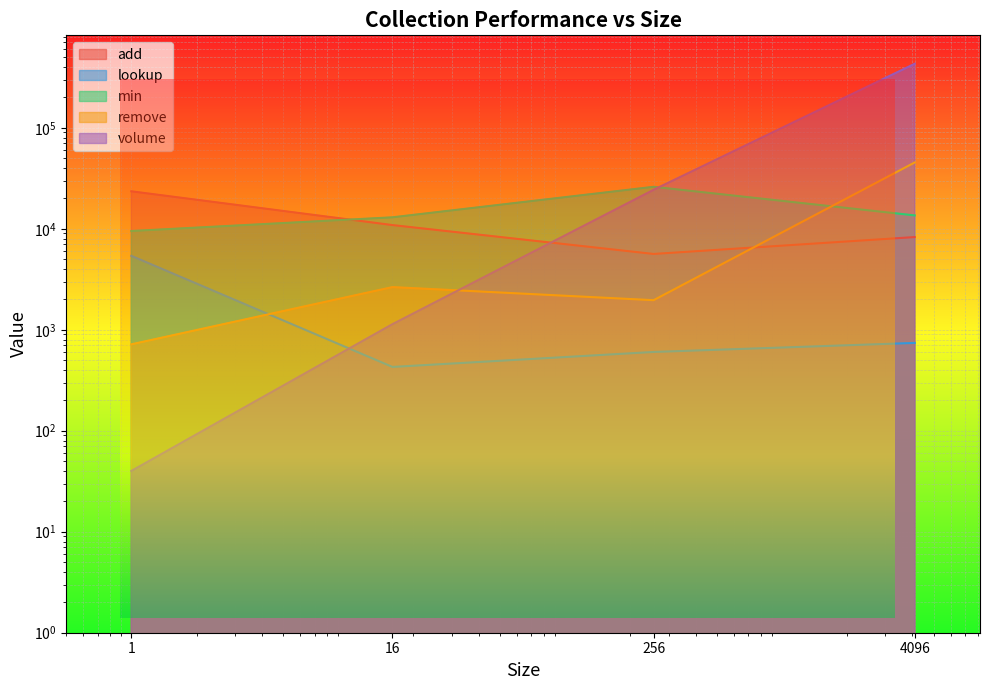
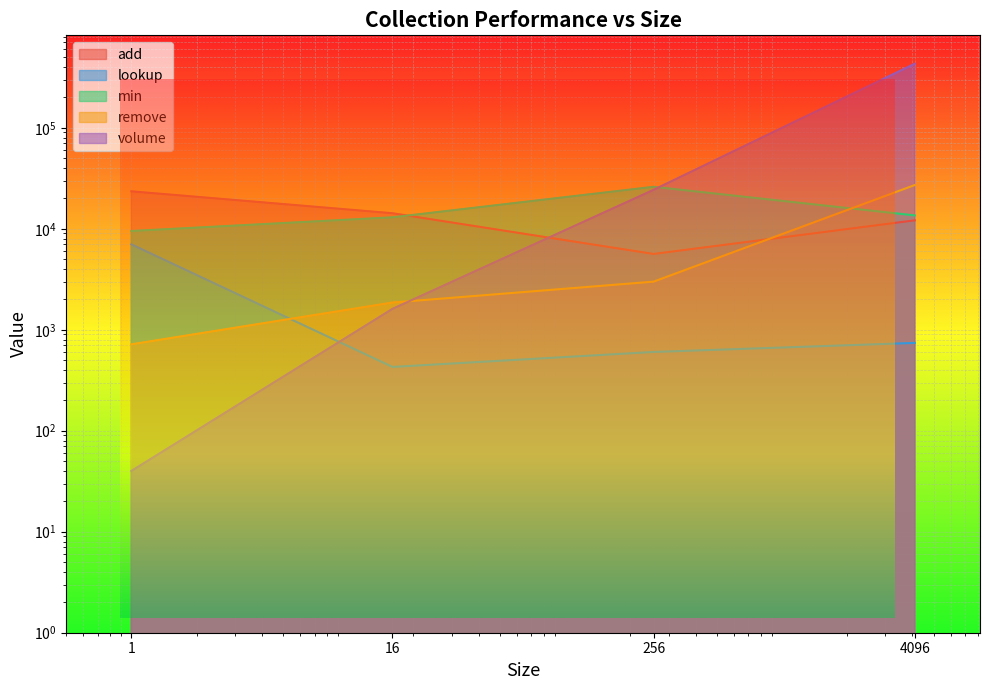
  {
    "add": {
      "1": 23000,
-     "16": 11000,
+     "16": 14000,
      "256": 6000,
-     "4096": 8000
+     "4096": 12000
    },
    "lookup": {
-     "1": 5000,
+     "1": 7000,
      "16": 430,
      "256": 600,
      "4096": 700
    },
    "min": {
      "1": 10000,
      "16": 13000,
      "256": 26000,
      "4096": 14000
    },
    "remove": {
      "1": 700,
-     "16": 2600,
-     "256": 2000,
-     "4096": 50000
+     "16": 1900,
+     "256": 3000,
+     "4096": 27000
    },
    "volume": {
      "1": 40,
-     "16": 1100,
+     "16": 1600,
      "256": 24000,
      "4096": 430000
    }
  }
